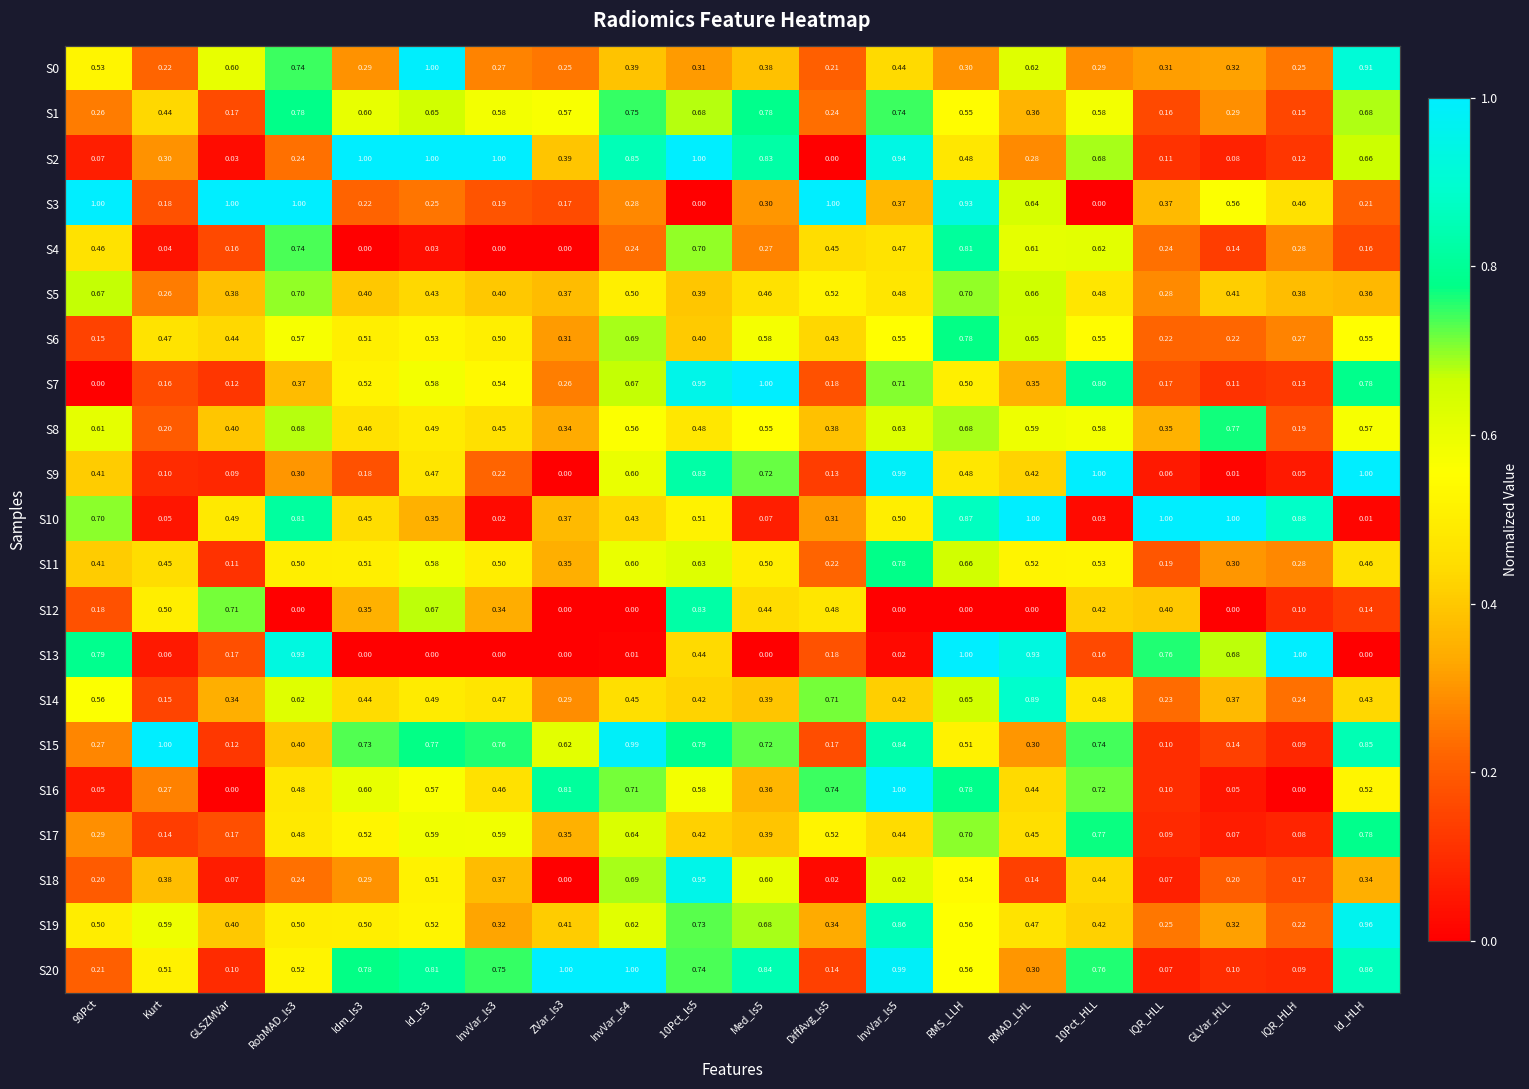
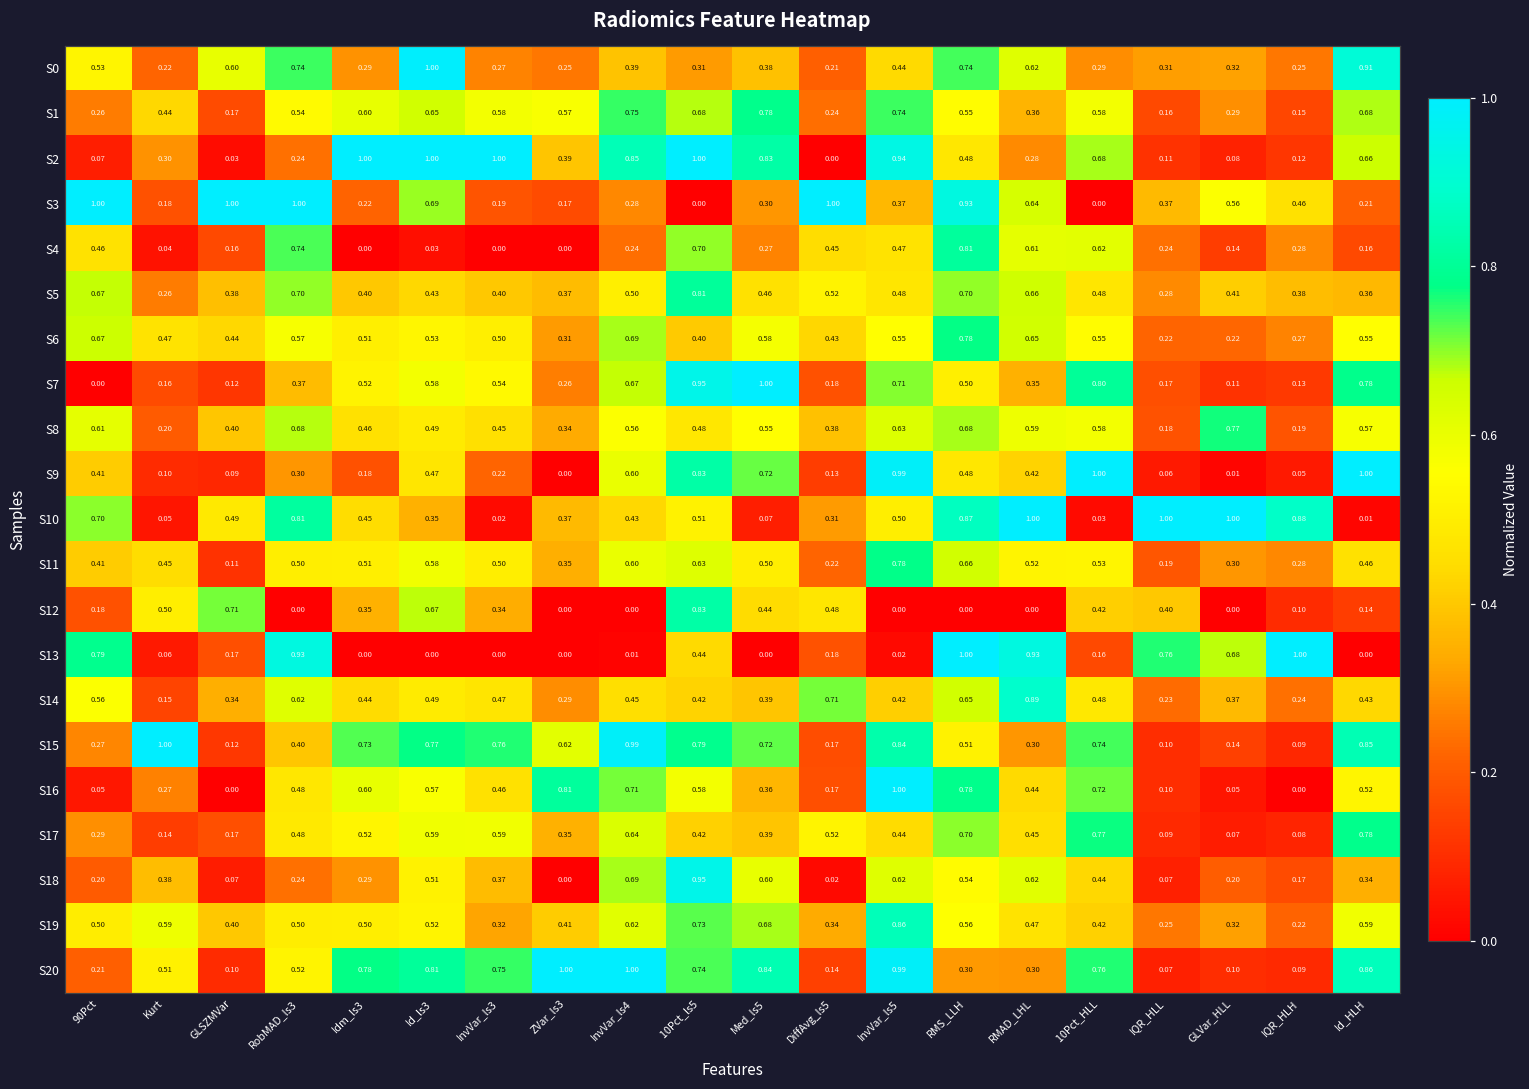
  {
    "S0": {
      "90Pct": 0.53,
      "Kurt": 0.22,
      "GLSZMVar": 0.60,
      "RobMAD_ls3": 0.74,
      "Idm_ls3": 0.29,
      "Id_ls3": 1.00,
      "InvVar_ls3": 0.27,
      "ZVar_ls3": 0.25,
      "InvVar_ls4": 0.39,
      "10Pct_ls5": 0.31,
      "Med_ls5": 0.38,
      "DiffAvg_ls5": 0.21,
      "InvVar_ls5": 0.44,
-     "RMS_LLH": 0.30,
+     "RMS_LLH": 0.74,
      "RMAD_LHL": 0.62,
      "10Pct_HLL": 0.29,
      "IQR_HLL": 0.31,
      "GLVar_HLL": 0.32,
      "IQR_HLH": 0.25,
      "Id_HLH": 0.91
    },
    "S1": {
      "90Pct": 0.26,
      "Kurt": 0.44,
      "GLSZMVar": 0.17,
-     "RobMAD_ls3": 0.78,
+     "RobMAD_ls3": 0.54,
      "Idm_ls3": 0.60,
      "Id_ls3": 0.65,
      "InvVar_ls3": 0.58,
      "ZVar_ls3": 0.57,
      "InvVar_ls4": 0.75,
      "10Pct_ls5": 0.68,
      "Med_ls5": 0.78,
      "DiffAvg_ls5": 0.24,
      "InvVar_ls5": 0.74,
      "RMS_LLH": 0.55,
      "RMAD_LHL": 0.36,
      "10Pct_HLL": 0.58,
      "IQR_HLL": 0.16,
      "GLVar_HLL": 0.29,
      "IQR_HLH": 0.15,
      "Id_HLH": 0.68
    },
    "S3": {
      "90Pct": 1.00,
      "Kurt": 0.18,
      "GLSZMVar": 1.00,
      "RobMAD_ls3": 1.00,
      "Idm_ls3": 0.22,
-     "Id_ls3": 0.25,
+     "Id_ls3": 0.69,
      "InvVar_ls3": 0.19,
      "ZVar_ls3": 0.17,
      "InvVar_ls4": 0.28,
      "10Pct_ls5": 0.00,
      "Med_ls5": 0.30,
      "DiffAvg_ls5": 1.00,
      "InvVar_ls5": 0.37,
      "RMS_LLH": 0.93,
      "RMAD_LHL": 0.64,
      "10Pct_HLL": 0.00,
      "IQR_HLL": 0.37,
      "GLVar_HLL": 0.56,
      "IQR_HLH": 0.46,
      "Id_HLH": 0.21
    },
    "S5": {
      "90Pct": 0.67,
      "Kurt": 0.26,
      "GLSZMVar": 0.38,
      "RobMAD_ls3": 0.70,
      "Idm_ls3": 0.40,
      "Id_ls3": 0.43,
      "InvVar_ls3": 0.40,
      "ZVar_ls3": 0.37,
      "InvVar_ls4": 0.50,
-     "10Pct_ls5": 0.39,
+     "10Pct_ls5": 0.81,
      "Med_ls5": 0.46,
      "DiffAvg_ls5": 0.52,
      "InvVar_ls5": 0.48,
      "RMS_LLH": 0.70,
      "RMAD_LHL": 0.66,
      "10Pct_HLL": 0.48,
      "IQR_HLL": 0.28,
      "GLVar_HLL": 0.41,
      "IQR_HLH": 0.38,
      "Id_HLH": 0.36
    },
    "S6": {
-     "90Pct": 0.15,
+     "90Pct": 0.67,
      "Kurt": 0.47,
      "GLSZMVar": 0.44,
      "RobMAD_ls3": 0.57,
      "Idm_ls3": 0.51,
      "Id_ls3": 0.53,
      "InvVar_ls3": 0.50,
      "ZVar_ls3": 0.31,
      "InvVar_ls4": 0.69,
      "10Pct_ls5": 0.40,
      "Med_ls5": 0.58,
      "DiffAvg_ls5": 0.43,
      "InvVar_ls5": 0.55,
      "RMS_LLH": 0.78,
      "RMAD_LHL": 0.65,
      "10Pct_HLL": 0.55,
      "IQR_HLL": 0.22,
      "GLVar_HLL": 0.22,
      "IQR_HLH": 0.27,
      "Id_HLH": 0.55
    },
    "S8": {
      "90Pct": 0.61,
      "Kurt": 0.20,
      "GLSZMVar": 0.40,
      "RobMAD_ls3": 0.68,
      "Idm_ls3": 0.46,
      "Id_ls3": 0.49,
      "InvVar_ls3": 0.45,
      "ZVar_ls3": 0.34,
      "InvVar_ls4": 0.56,
      "10Pct_ls5": 0.48,
      "Med_ls5": 0.55,
      "DiffAvg_ls5": 0.38,
      "InvVar_ls5": 0.63,
      "RMS_LLH": 0.68,
      "RMAD_LHL": 0.59,
      "10Pct_HLL": 0.58,
-     "IQR_HLL": 0.35,
+     "IQR_HLL": 0.18,
      "GLVar_HLL": 0.77,
      "IQR_HLH": 0.19,
      "Id_HLH": 0.57
    },
    "S16": {
      "90Pct": 0.05,
      "Kurt": 0.27,
      "GLSZMVar": 0.00,
      "RobMAD_ls3": 0.48,
      "Idm_ls3": 0.60,
      "Id_ls3": 0.57,
      "InvVar_ls3": 0.46,
      "ZVar_ls3": 0.81,
      "InvVar_ls4": 0.71,
      "10Pct_ls5": 0.58,
      "Med_ls5": 0.36,
-     "DiffAvg_ls5": 0.74,
+     "DiffAvg_ls5": 0.17,
      "InvVar_ls5": 1.00,
      "RMS_LLH": 0.78,
      "RMAD_LHL": 0.44,
      "10Pct_HLL": 0.72,
      "IQR_HLL": 0.10,
      "GLVar_HLL": 0.05,
      "IQR_HLH": 0.00,
      "Id_HLH": 0.52
    },
    "S18": {
      "90Pct": 0.20,
      "Kurt": 0.38,
      "GLSZMVar": 0.07,
      "RobMAD_ls3": 0.24,
      "Idm_ls3": 0.29,
      "Id_ls3": 0.51,
      "InvVar_ls3": 0.37,
      "ZVar_ls3": 0.00,
      "InvVar_ls4": 0.69,
      "10Pct_ls5": 0.95,
      "Med_ls5": 0.60,
      "DiffAvg_ls5": 0.02,
      "InvVar_ls5": 0.62,
      "RMS_LLH": 0.54,
-     "RMAD_LHL": 0.14,
+     "RMAD_LHL": 0.62,
      "10Pct_HLL": 0.44,
      "IQR_HLL": 0.07,
      "GLVar_HLL": 0.20,
      "IQR_HLH": 0.17,
      "Id_HLH": 0.34
    },
    "S19": {
      "90Pct": 0.50,
      "Kurt": 0.59,
      "GLSZMVar": 0.40,
      "RobMAD_ls3": 0.50,
      "Idm_ls3": 0.50,
      "Id_ls3": 0.52,
      "InvVar_ls3": 0.32,
      "ZVar_ls3": 0.41,
      "InvVar_ls4": 0.62,
      "10Pct_ls5": 0.73,
      "Med_ls5": 0.68,
      "DiffAvg_ls5": 0.34,
      "InvVar_ls5": 0.86,
      "RMS_LLH": 0.56,
      "RMAD_LHL": 0.47,
      "10Pct_HLL": 0.42,
      "IQR_HLL": 0.25,
      "GLVar_HLL": 0.32,
      "IQR_HLH": 0.22,
-     "Id_HLH": 0.96
+     "Id_HLH": 0.59
    },
    "S20": {
      "90Pct": 0.21,
      "Kurt": 0.51,
      "GLSZMVar": 0.10,
      "RobMAD_ls3": 0.52,
      "Idm_ls3": 0.78,
      "Id_ls3": 0.81,
      "InvVar_ls3": 0.75,
      "ZVar_ls3": 1.00,
      "InvVar_ls4": 1.00,
      "10Pct_ls5": 0.74,
      "Med_ls5": 0.84,
      "DiffAvg_ls5": 0.14,
      "InvVar_ls5": 0.99,
-     "RMS_LLH": 0.56,
+     "RMS_LLH": 0.30,
      "RMAD_LHL": 0.30,
      "10Pct_HLL": 0.76,
      "IQR_HLL": 0.07,
      "GLVar_HLL": 0.10,
      "IQR_HLH": 0.09,
      "Id_HLH": 0.86
    }
  }
